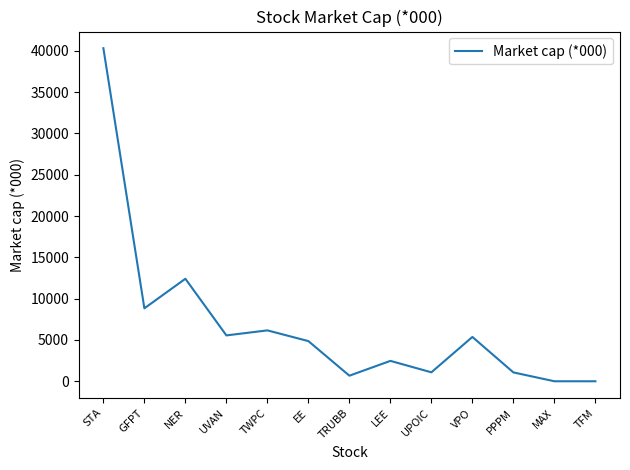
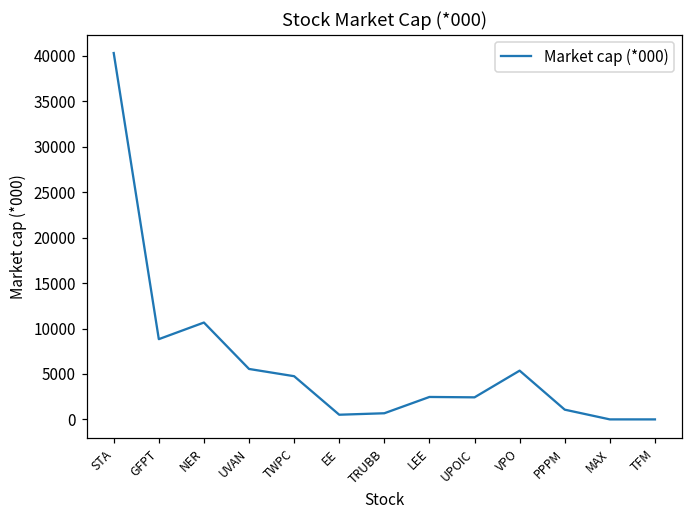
  {
    "STA": 40000,
    "GFPT": 9000,
-   "NER": 12000,
+   "NER": 11000,
    "UVAN": 6000,
-   "TWPC": 6000,
-   "EE": 5000,
+   "TWPC": 5000,
+   "EE": 1000,
    "TRUBB": 1000,
    "LEE": 2000,
-   "UPOIC": 1000,
+   "UPOIC": 2000,
    "VPO": 5000,
    "PPPM": 1000,
    "MAX": 0,
    "TFM": 0
  }
